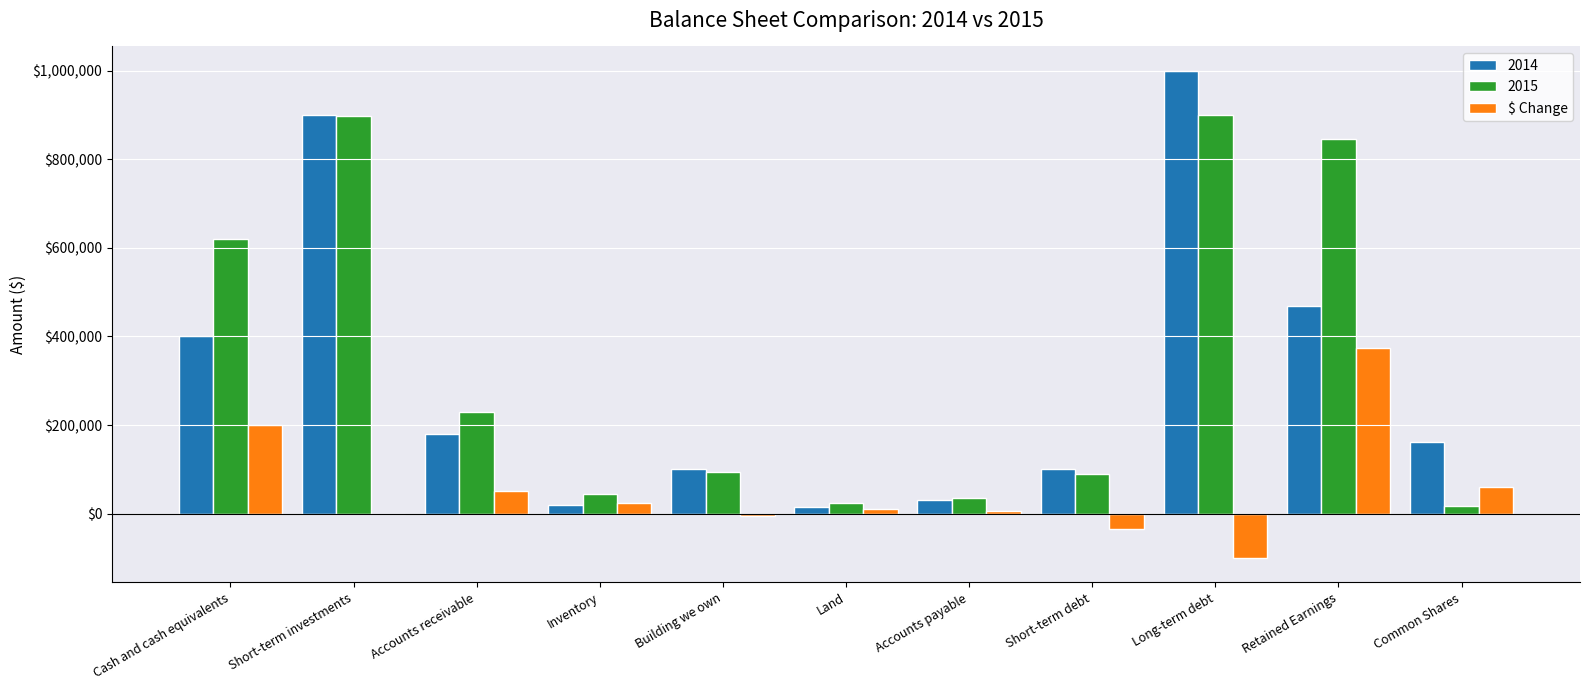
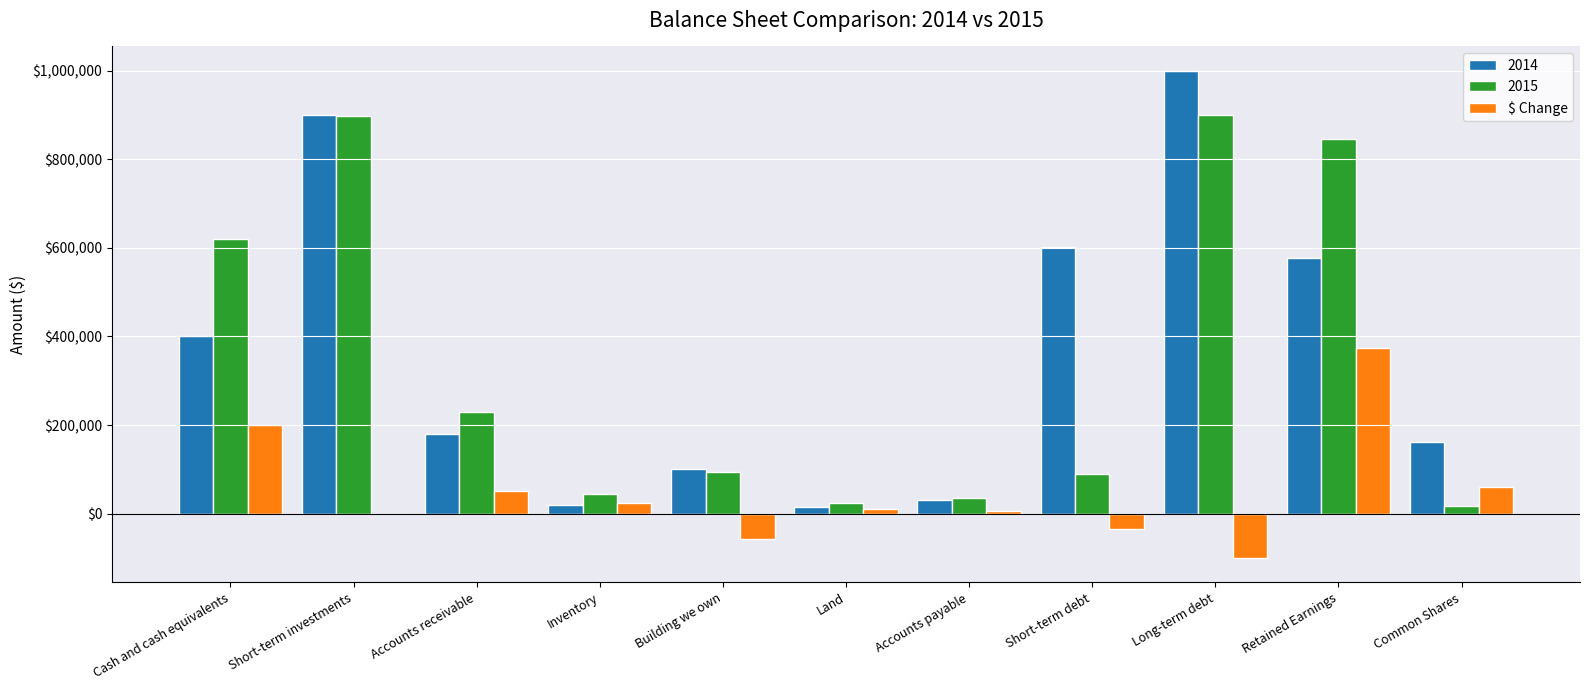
  {
    "2014": {
      "Cash and cash equivalents": "$400,000",
      "Short-term investments": "$900,000",
      "Accounts receivable": "$180,000",
      "Inventory": "$20,000",
      "Building we own": "$100,000",
      "Land": "$20,000",
      "Accounts payable": "$30,000",
-     "Short-term debt": "$100,000",
+     "Short-term debt": "$600,000",
      "Long-term debt": "$1,000,000",
-     "Retained Earnings": "$470,000",
+     "Retained Earnings": "$580,000",
      "Common Shares": "$160,000"
    },
    "2015": {
      "Cash and cash equivalents": "$620,000",
      "Short-term investments": "$900,000",
      "Accounts receivable": "$230,000",
      "Inventory": "$50,000",
      "Building we own": "$100,000",
      "Land": "$30,000",
      "Accounts payable": "$40,000",
      "Short-term debt": "$90,000",
      "Long-term debt": "$900,000",
      "Retained Earnings": "$850,000",
      "Common Shares": "$20,000"
    },
    "$ Change": {
      "Cash and cash equivalents": "$200,000",
      "Accounts receivable": "$50,000",
      "Inventory": "$30,000",
-     "Building we own": "$-10,000",
+     "Building we own": "$-60,000",
      "Land": "$10,000",
      "Short-term debt": "$-30,000",
      "Long-term debt": "$-100,000",
      "Retained Earnings": "$380,000",
      "Common Shares": "$60,000"
    }
  }
